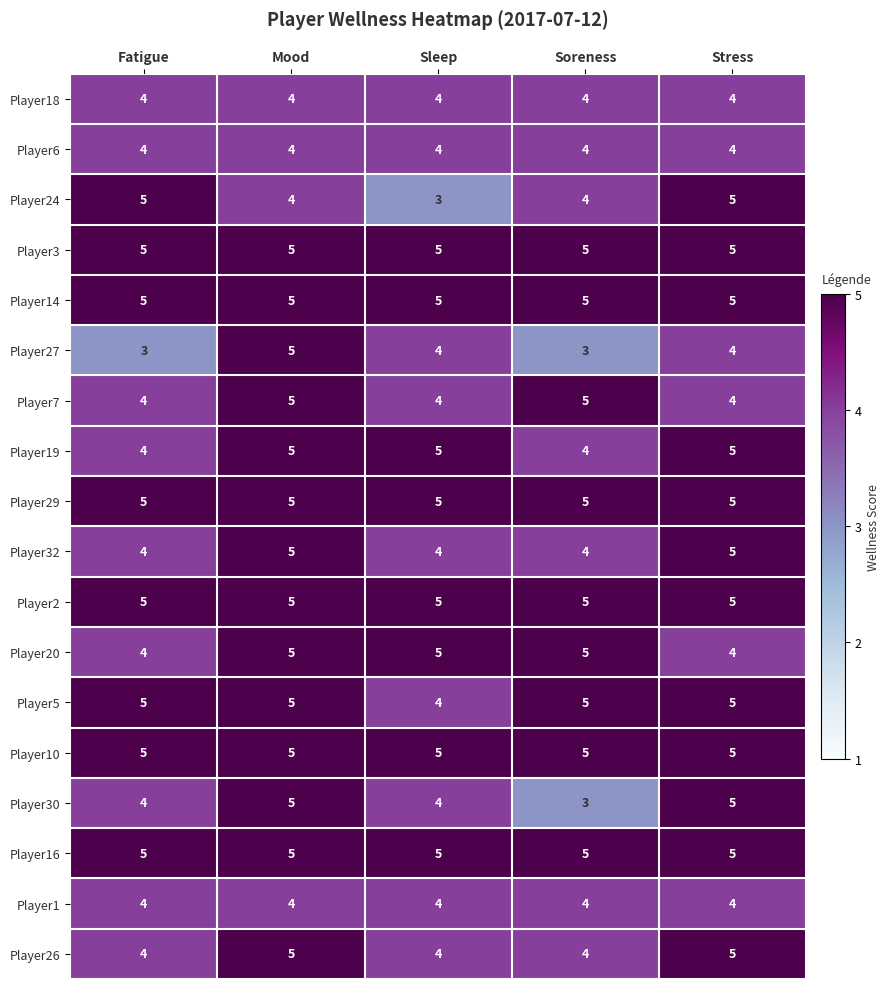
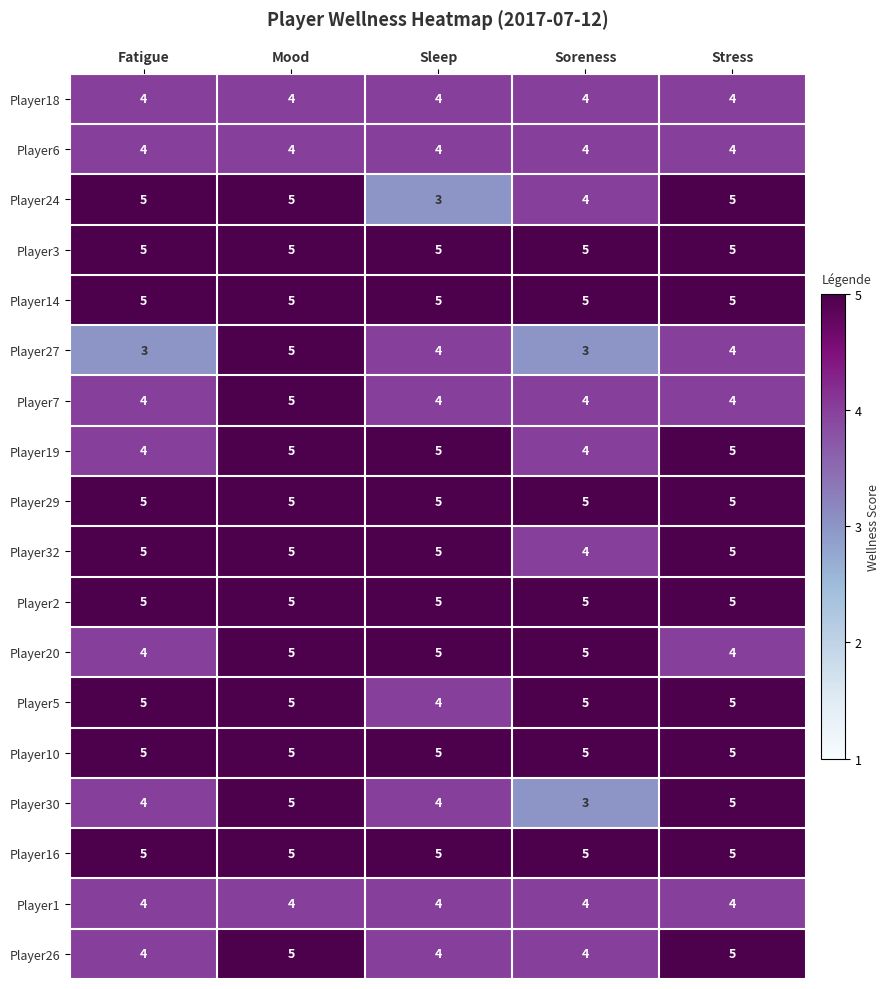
  {
    "Player18": {
      "Fatigue": 4,
      "Mood": 4,
      "Sleep": 4,
      "Soreness": 4,
      "Stress": 4
    },
    "Player6": {
      "Fatigue": 4,
      "Mood": 4,
      "Sleep": 4,
      "Soreness": 4,
      "Stress": 4
    },
    "Player24": {
      "Fatigue": 5,
-     "Mood": 4,
+     "Mood": 5,
      "Sleep": 3,
      "Soreness": 4,
      "Stress": 5
    },
    "Player3": {
      "Fatigue": 5,
      "Mood": 5,
      "Sleep": 5,
      "Soreness": 5,
      "Stress": 5
    },
    "Player14": {
      "Fatigue": 5,
      "Mood": 5,
      "Sleep": 5,
      "Soreness": 5,
      "Stress": 5
    },
    "Player27": {
      "Fatigue": 3,
      "Mood": 5,
      "Sleep": 4,
      "Soreness": 3,
      "Stress": 4
    },
    "Player7": {
      "Fatigue": 4,
      "Mood": 5,
      "Sleep": 4,
-     "Soreness": 5,
+     "Soreness": 4,
      "Stress": 4
    },
    "Player19": {
      "Fatigue": 4,
      "Mood": 5,
      "Sleep": 5,
      "Soreness": 4,
      "Stress": 5
    },
    "Player29": {
      "Fatigue": 5,
      "Mood": 5,
      "Sleep": 5,
      "Soreness": 5,
      "Stress": 5
    },
    "Player32": {
-     "Fatigue": 4,
+     "Fatigue": 5,
      "Mood": 5,
-     "Sleep": 4,
+     "Sleep": 5,
      "Soreness": 4,
      "Stress": 5
    },
    "Player2": {
      "Fatigue": 5,
      "Mood": 5,
      "Sleep": 5,
      "Soreness": 5,
      "Stress": 5
    },
    "Player20": {
      "Fatigue": 4,
      "Mood": 5,
      "Sleep": 5,
      "Soreness": 5,
      "Stress": 4
    },
    "Player5": {
      "Fatigue": 5,
      "Mood": 5,
      "Sleep": 4,
      "Soreness": 5,
      "Stress": 5
    },
    "Player10": {
      "Fatigue": 5,
      "Mood": 5,
      "Sleep": 5,
      "Soreness": 5,
      "Stress": 5
    },
    "Player30": {
      "Fatigue": 4,
      "Mood": 5,
      "Sleep": 4,
      "Soreness": 3,
      "Stress": 5
    },
    "Player16": {
      "Fatigue": 5,
      "Mood": 5,
      "Sleep": 5,
      "Soreness": 5,
      "Stress": 5
    },
    "Player1": {
      "Fatigue": 4,
      "Mood": 4,
      "Sleep": 4,
      "Soreness": 4,
      "Stress": 4
    },
    "Player26": {
      "Fatigue": 4,
      "Mood": 5,
      "Sleep": 4,
      "Soreness": 4,
      "Stress": 5
    }
  }
